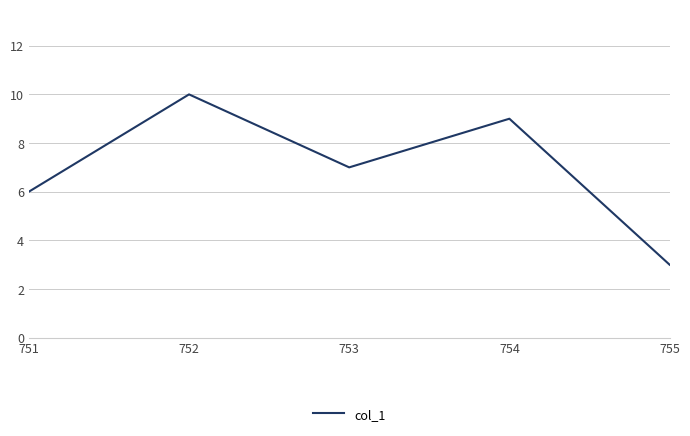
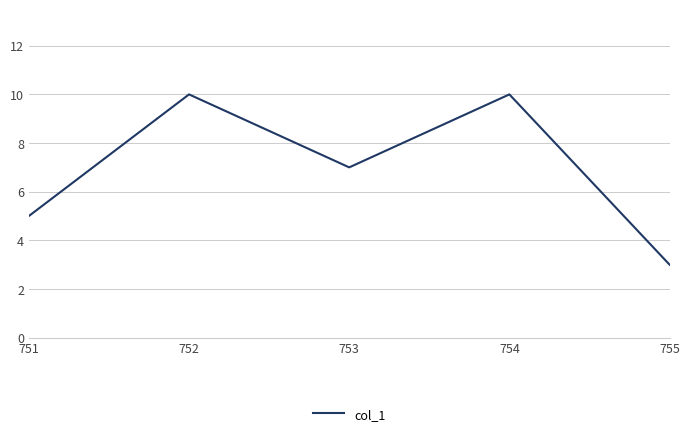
  {
-   "751": 6,
+   "751": 5,
    "752": 10,
    "753": 7,
-   "754": 9,
+   "754": 10,
    "755": 3
  }
